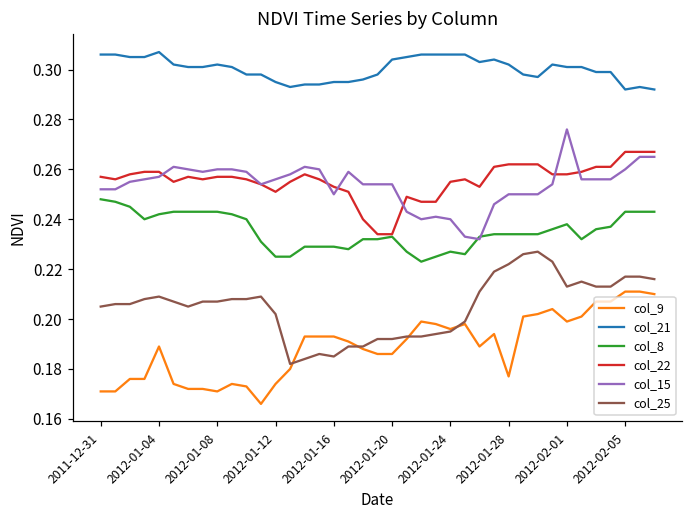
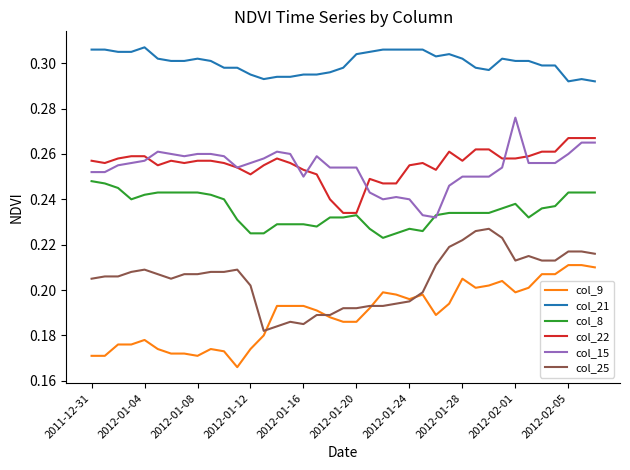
  {
    "col_9": {
      "2011-12-31": 0.171,
-     "2012-01-04": 0.189,
+     "2012-01-04": 0.178,
      "2012-01-08": 0.171,
      "2012-01-12": 0.174,
      "2012-01-16": 0.193,
      "2012-01-20": 0.186,
-     "2012-01-28": 0.177,
+     "2012-01-28": 0.205,
      "2012-02-01": 0.199,
      "2012-02-05": 0.211
    },
    "col_21": {
      "2011-12-31": 0.306,
      "2012-01-04": 0.307,
      "2012-01-08": 0.302,
      "2012-01-12": 0.295,
      "2012-01-16": 0.295,
      "2012-01-20": 0.304,
      "2012-01-24": 0.306,
      "2012-01-28": 0.302,
      "2012-02-01": 0.301,
      "2012-02-05": 0.292
    },
    "col_8": {
      "2011-12-31": 0.248,
      "2012-01-04": 0.242,
      "2012-01-08": 0.243,
      "2012-01-12": 0.225,
      "2012-01-16": 0.229,
      "2012-01-24": 0.227,
      "2012-01-28": 0.234,
      "2012-02-01": 0.238,
      "2012-02-05": 0.243
    },
    "col_22": {
      "2011-12-31": 0.257,
      "2012-01-04": 0.259,
      "2012-01-08": 0.257,
      "2012-01-12": 0.251,
      "2012-01-16": 0.253,
      "2012-01-24": 0.255,
-     "2012-01-28": 0.262,
+     "2012-01-28": 0.257,
      "2012-02-01": 0.258,
      "2012-02-05": 0.267
    },
    "col_15": {
      "2011-12-31": 0.252,
      "2012-01-04": 0.257,
      "2012-01-08": 0.260,
      "2012-01-12": 0.256,
      "2012-01-16": 0.250,
      "2012-01-20": 0.254,
      "2012-01-24": 0.240,
      "2012-01-28": 0.250,
      "2012-02-01": 0.276,
      "2012-02-05": 0.260
    },
    "col_25": {
      "2011-12-31": 0.205,
      "2012-01-04": 0.209,
      "2012-01-08": 0.207,
      "2012-01-12": 0.202,
      "2012-01-16": 0.185,
      "2012-01-20": 0.192,
      "2012-01-28": 0.222,
      "2012-02-01": 0.213,
      "2012-02-05": 0.217
    }
  }
